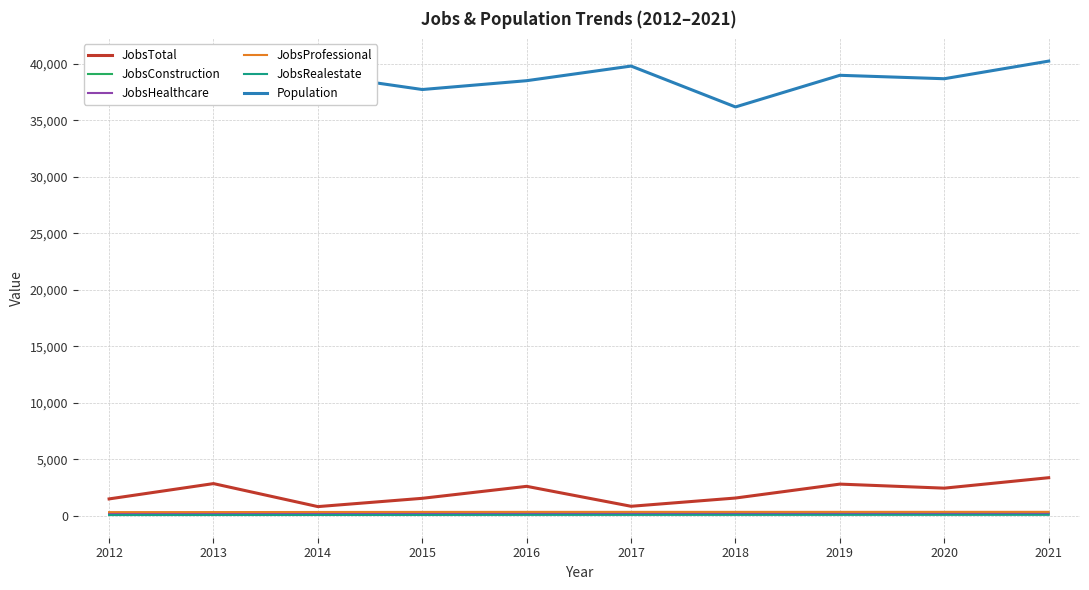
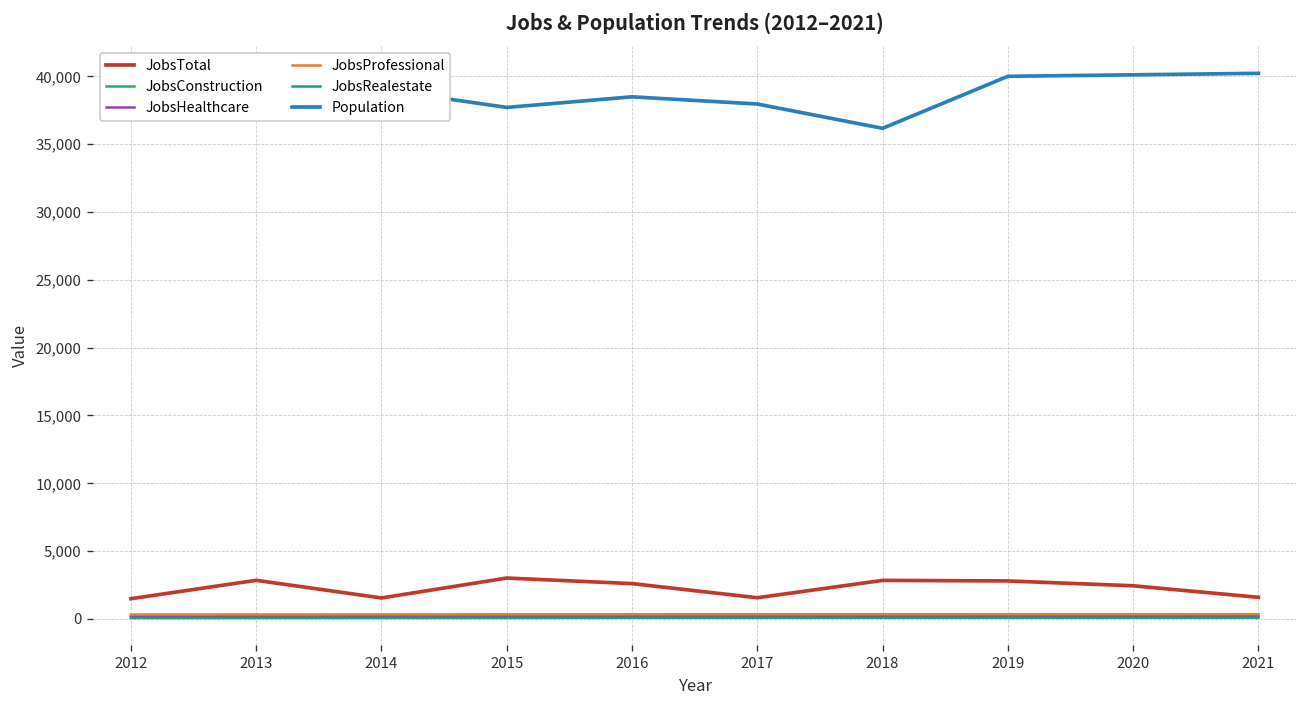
  {
    "JobsTotal": {
      "2012": "1,500",
      "2013": "2,800",
-     "2014": "800",
-     "2015": "1,500",
+     "2014": "1,500",
+     "2015": "3,000",
      "2016": "2,600",
-     "2017": "800",
-     "2018": "1,600",
+     "2017": "1,600",
+     "2018": "2,800",
      "2019": "2,800",
      "2020": "2,400",
-     "2021": "3,400"
+     "2021": "1,600"
    },
    "Population": {
      "2015": "37,700",
      "2016": "38,500",
-     "2017": "39,800",
+     "2017": "38,000",
      "2018": "36,200",
-     "2019": "39,000",
-     "2020": "38,700",
+     "2019": "40,000",
+     "2020": "40,100",
      "2021": "40,200"
    }
  }
